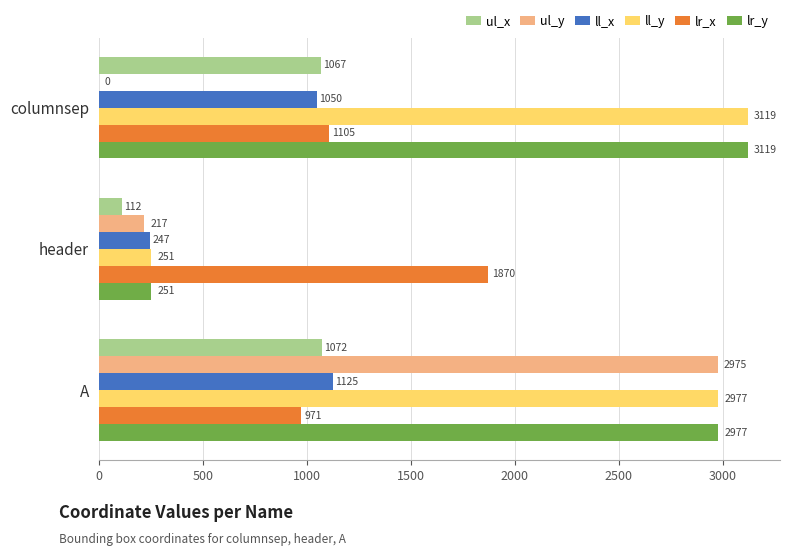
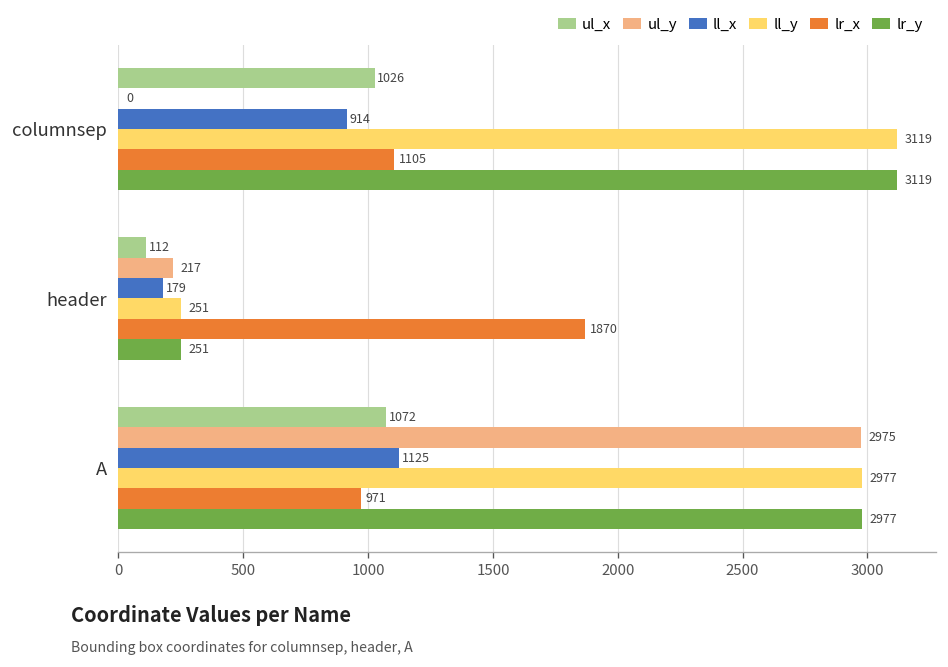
  {
    "ul_x": {
-     "columnsep": 1067,
+     "columnsep": 1026,
      "header": 112,
      "A": 1072
    },
    "ll_x": {
-     "columnsep": 1050,
-     "header": 247,
+     "columnsep": 914,
+     "header": 179,
      "A": 1125
    },
    "lr_x": {
      "columnsep": 1105,
      "header": 1870,
      "A": 971
    },
    "lr_y": {
      "columnsep": 3119,
      "header": 251,
      "A": 2977
    }
  }
